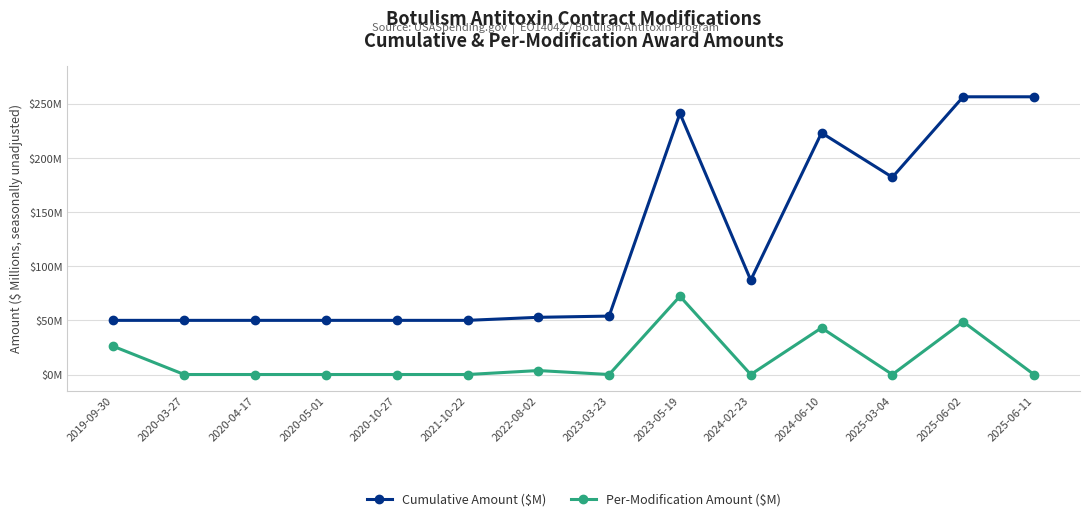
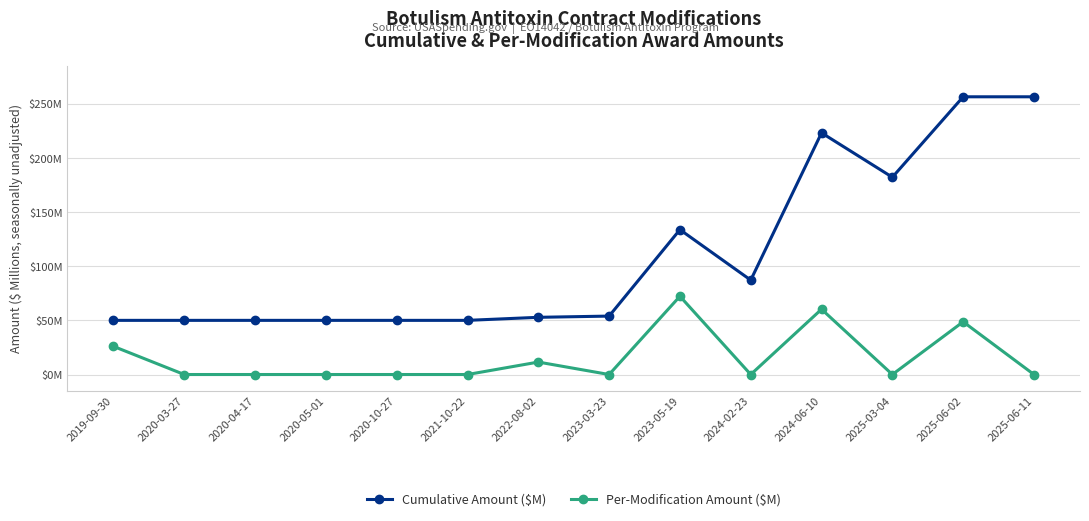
  {
    "Cumulative Amount ($M)": {
      "2019-09-30": "$50000000",
      "2020-03-27": "$50000000",
      "2020-04-17": "$50000000",
      "2020-05-01": "$50000000",
      "2020-10-27": "$50000000",
      "2021-10-22": "$50000000",
      "2022-08-02": "$53000000",
      "2023-03-23": "$54000000",
-     "2023-05-19": "$241000000",
+     "2023-05-19": "$134000000",
      "2024-02-23": "$87000000",
      "2024-06-10": "$223000000",
      "2025-03-04": "$182000000",
      "2025-06-02": "$256000000",
      "2025-06-11": "$256000000"
    },
    "Per-Modification Amount ($M)": {
      "2019-09-30": "$26000000",
      "2020-03-27": "$0",
      "2020-04-17": "$0",
      "2020-05-01": "$0",
      "2020-10-27": "$0",
      "2021-10-22": "$0",
-     "2022-08-02": "$4000000",
+     "2022-08-02": "$12000000",
      "2023-03-23": "$0",
      "2023-05-19": "$72000000",
      "2024-02-23": "$0",
-     "2024-06-10": "$43000000",
+     "2024-06-10": "$60000000",
      "2025-03-04": "$0",
      "2025-06-02": "$49000000",
      "2025-06-11": "$0"
    }
  }
